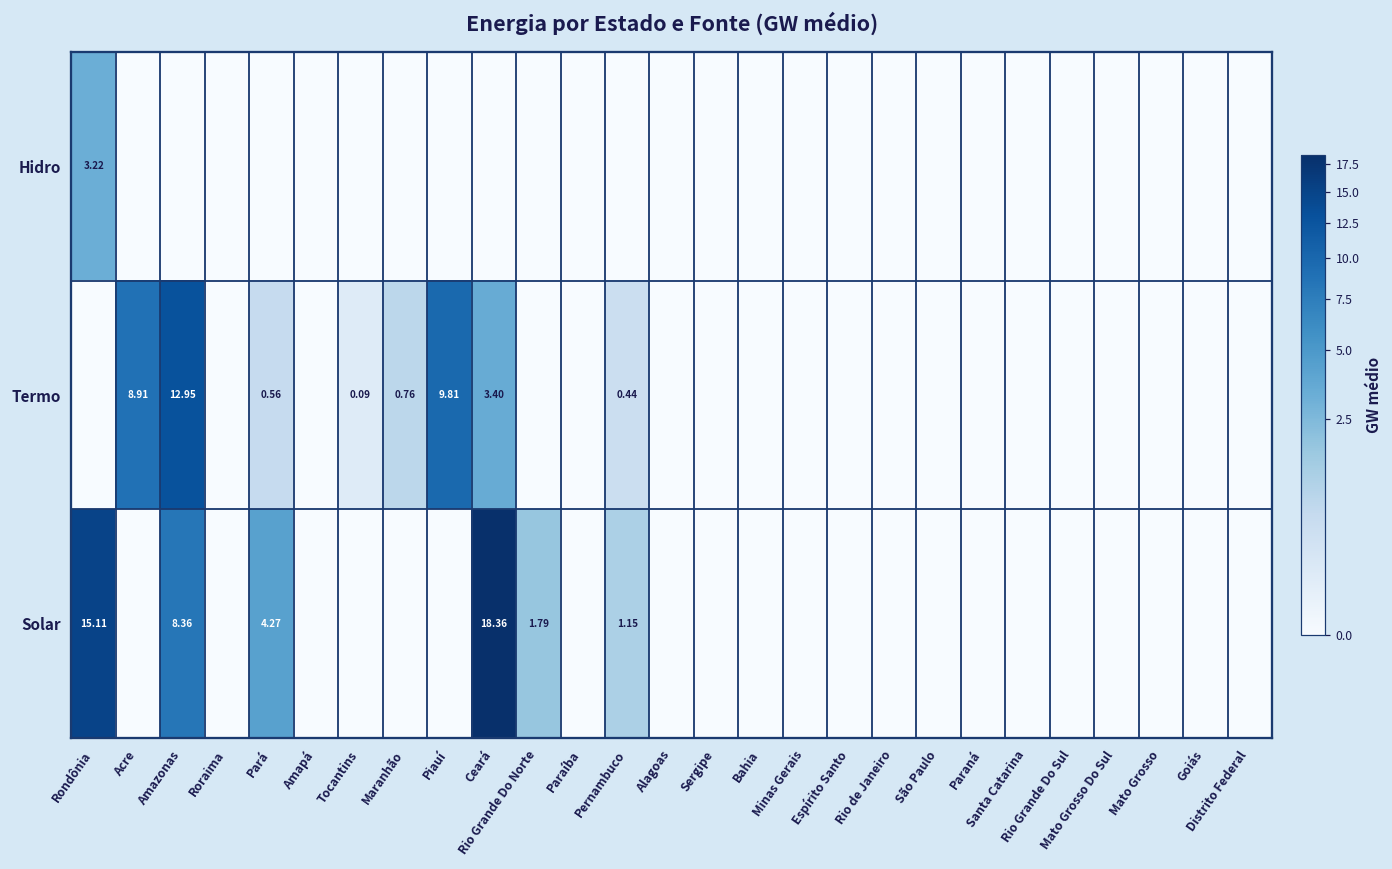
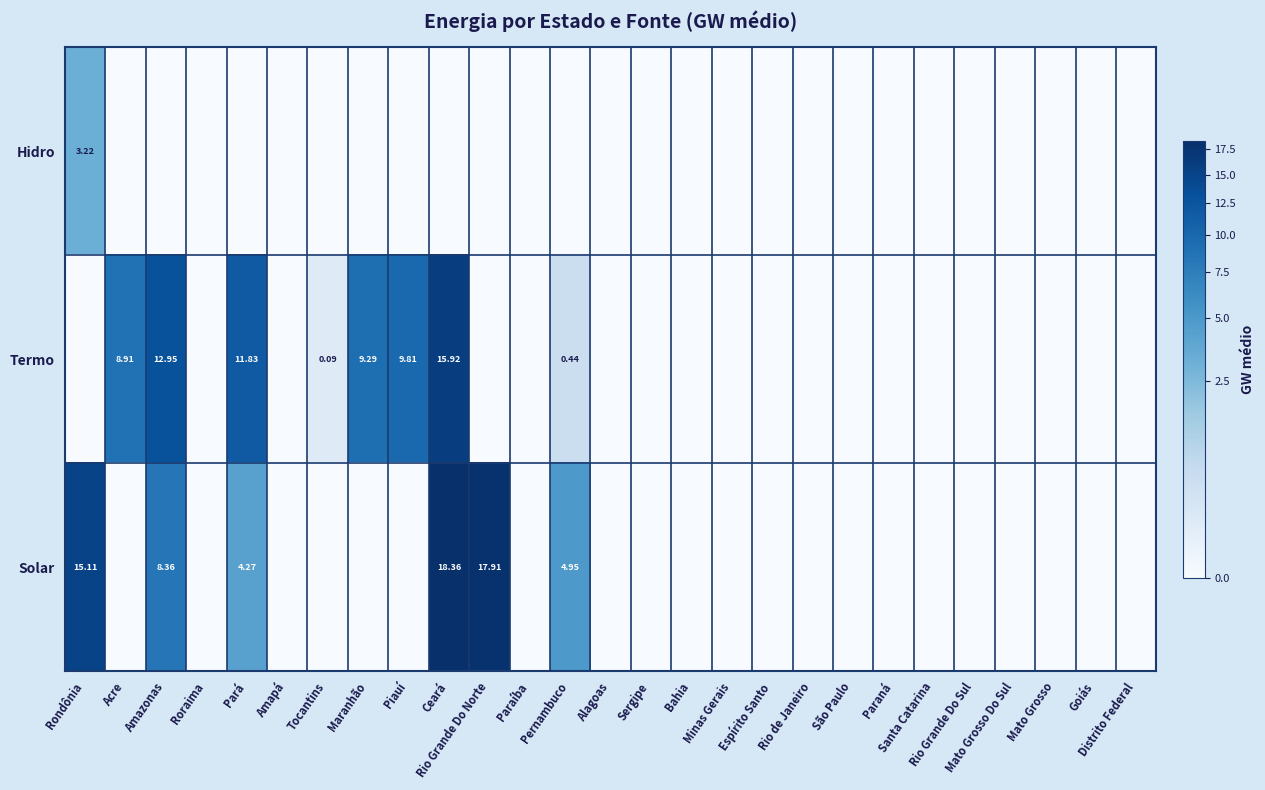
  {
    "Hidro": {
      "Rondônia": 3.22
    },
    "Termo": {
      "Acre": 8.91,
      "Amazonas": 12.95,
-     "Pará": 0.56,
+     "Pará": 11.83,
      "Tocantins": 0.09,
-     "Maranhão": 0.76,
+     "Maranhão": 9.29,
      "Piauí": 9.81,
-     "Ceará": 3.40,
+     "Ceará": 15.92,
      "Pernambuco": 0.44
    },
    "Solar": {
      "Rondônia": 15.11,
      "Amazonas": 8.36,
      "Pará": 4.27,
      "Ceará": 18.36,
-     "Rio Grande Do Norte": 1.79,
-     "Pernambuco": 1.15
+     "Rio Grande Do Norte": 17.91,
+     "Pernambuco": 4.95
    }
  }
